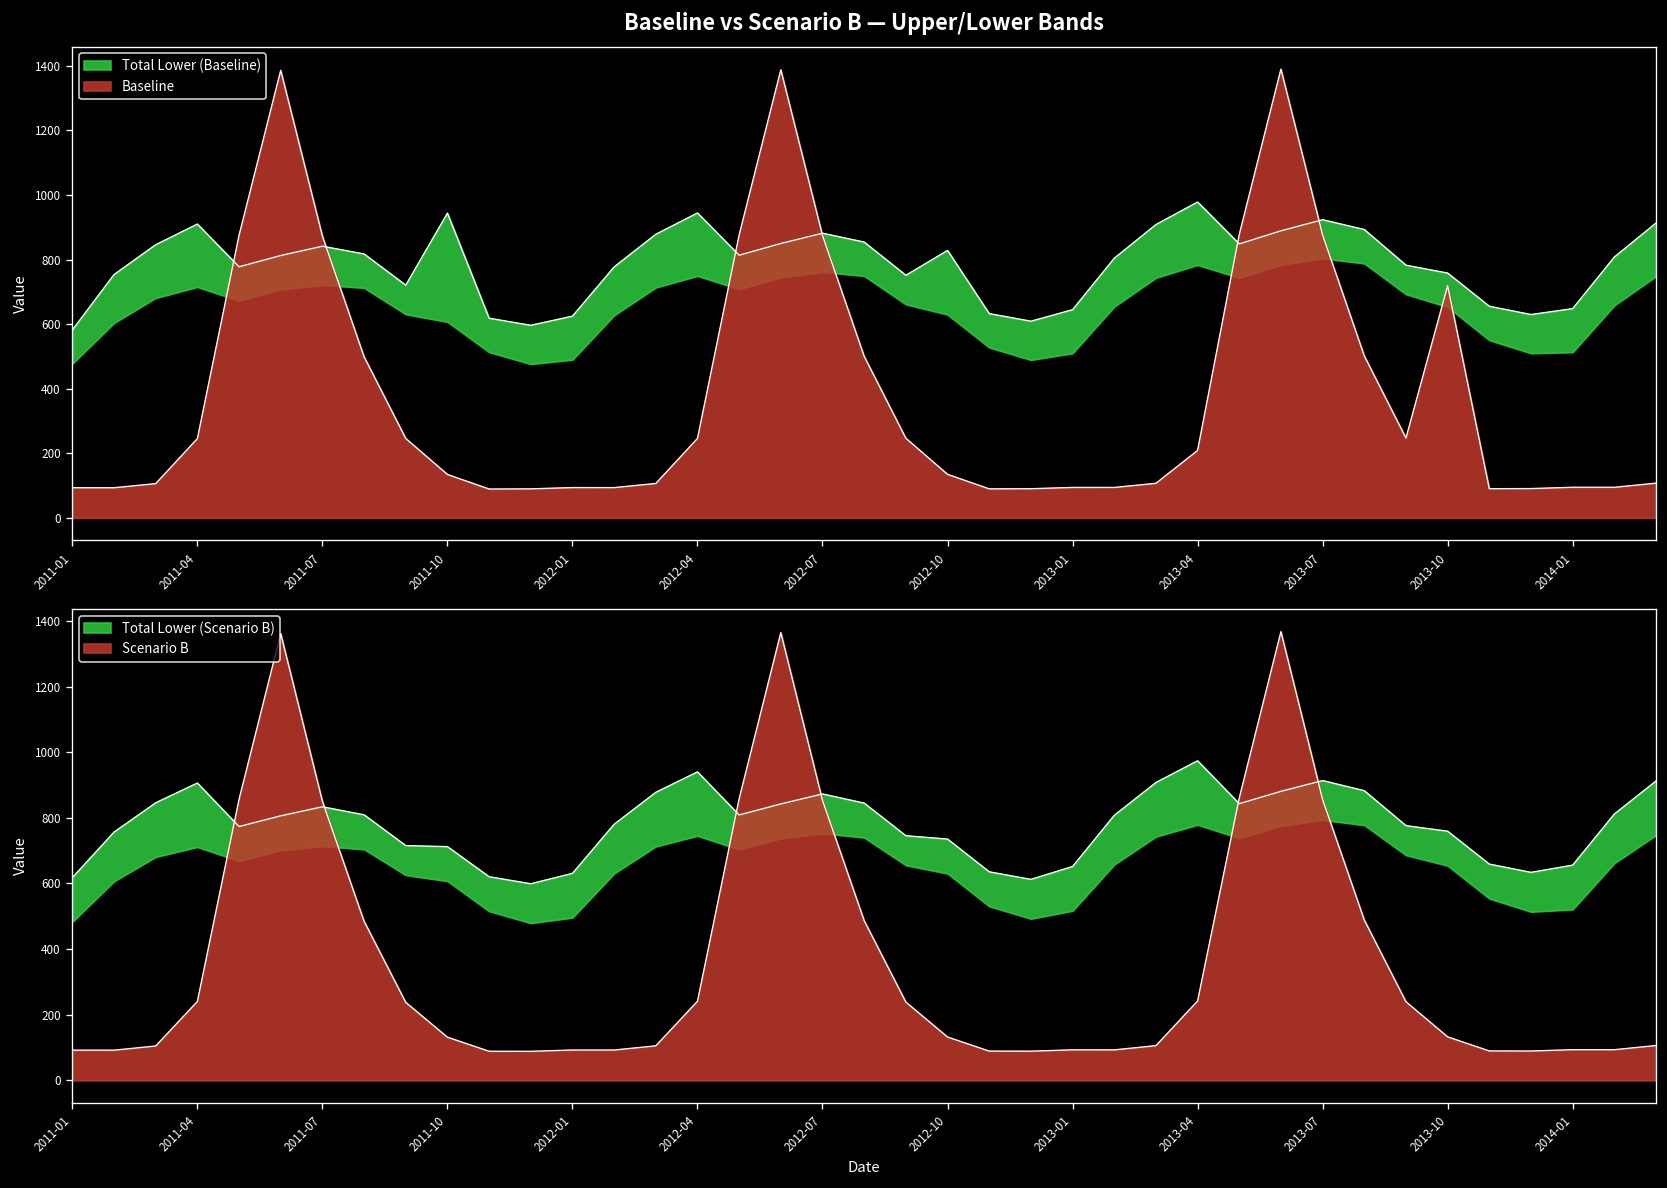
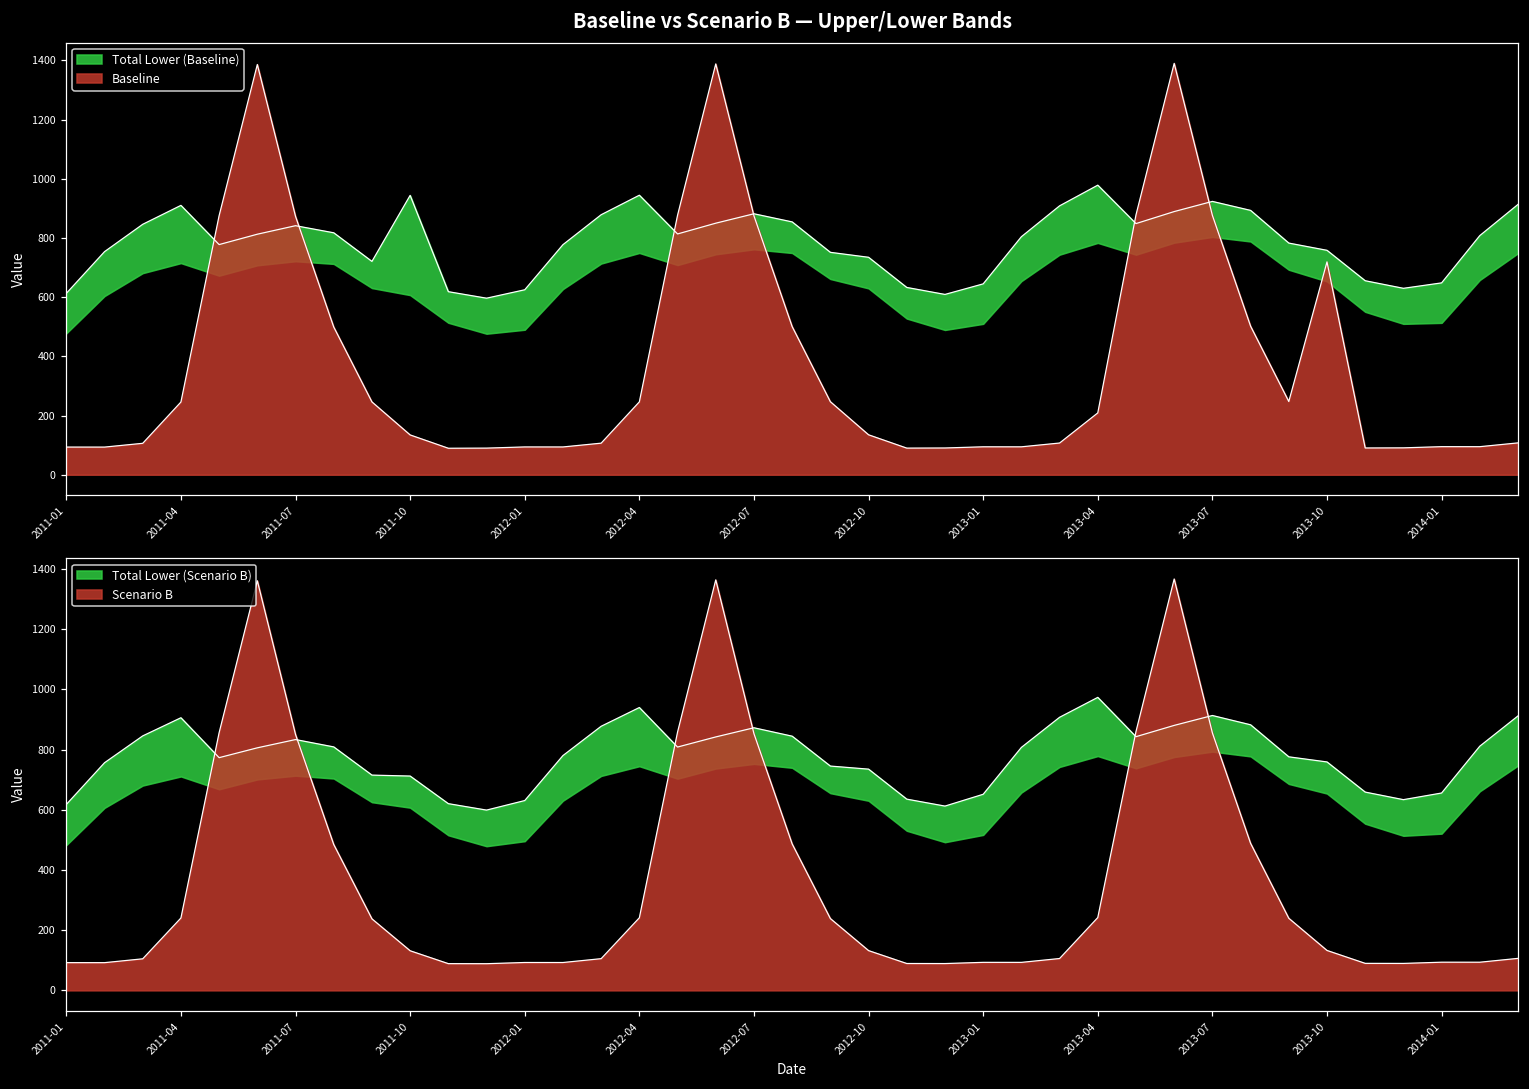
  {
    "Baseline vs Scenario B — Upper/Lower Bands": {
      "Total Lower (Baseline)": {
-       "2011-01": 580,
+       "2011-01": 610,
        "2011-04": 910,
        "2011-07": 840,
        "2011-10": 940,
        "2012-01": 620,
        "2012-04": 940,
-       "2012-10": 830,
+       "2012-10": 730,
        "2013-01": 640,
        "2013-04": 980,
        "2013-07": 920,
        "2013-10": 760,
        "2014-01": 650
      },
      "Baseline": {
        "2011-01": 90,
        "2011-04": 250,
        "2011-07": 870,
        "2011-10": 130,
        "2012-01": 90,
        "2012-04": 250,
        "2012-10": 130,
        "2013-01": 90,
        "2013-04": 210,
        "2013-07": 880,
        "2013-10": 720,
        "2014-01": 90
      }
    }
  }
